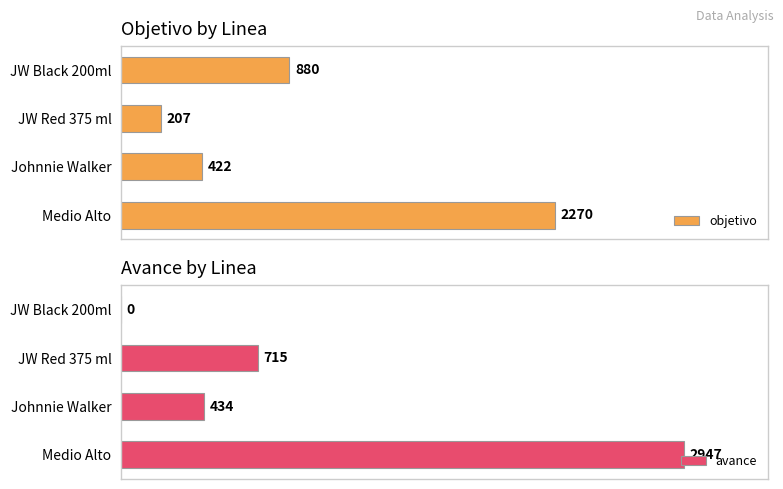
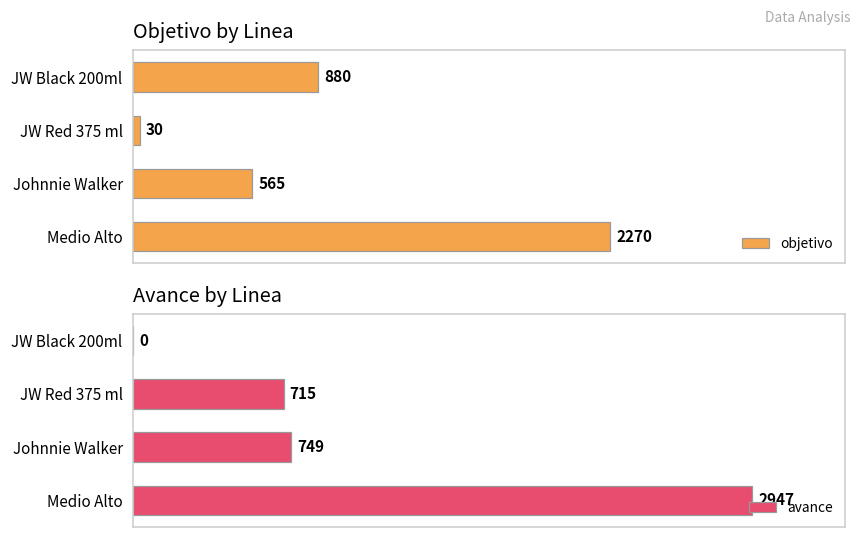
  {
    "Objetivo by Linea": {
      "JW Black 200ml": 880,
-     "JW Red 375 ml": 207,
-     "Johnnie Walker": 422,
+     "JW Red 375 ml": 30,
+     "Johnnie Walker": 565,
      "Medio Alto": 2270
    },
    "Avance by Linea": {
      "JW Black 200ml": 0,
      "JW Red 375 ml": 715,
-     "Johnnie Walker": 434,
+     "Johnnie Walker": 749,
      "Medio Alto": 2947
    }
  }
